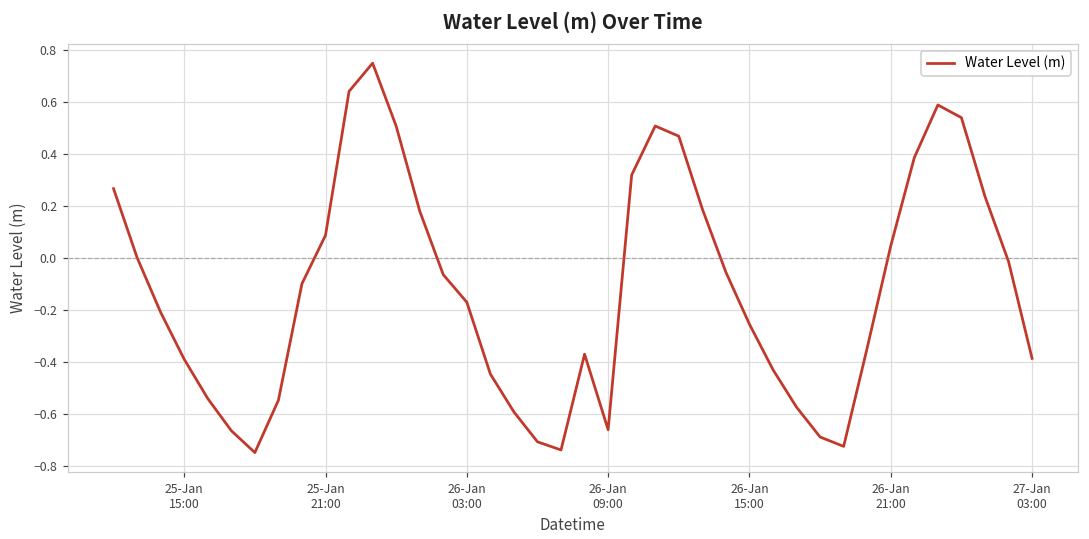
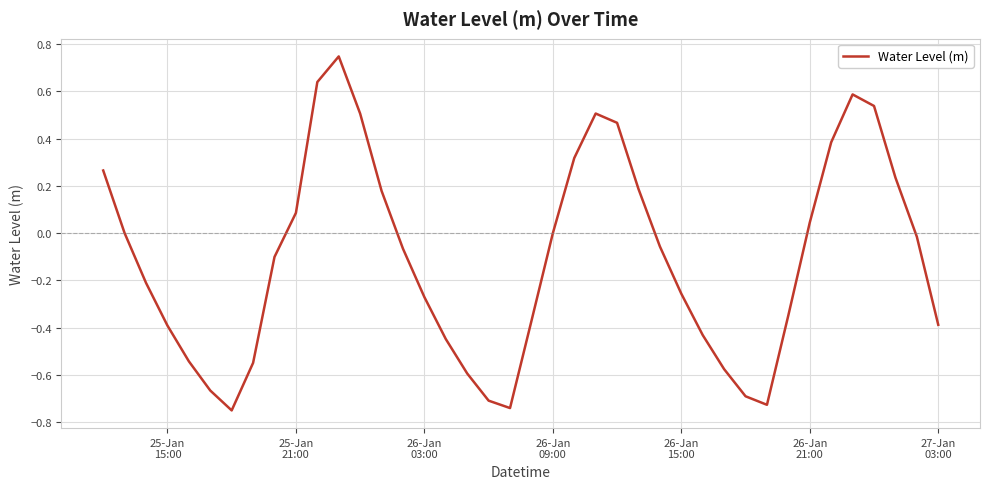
  {
    "25-Jan 15:00": -0.39,
    "25-Jan 21:00": 0.09,
-   "26-Jan 03:00": -0.17,
-   "26-Jan 09:00": -0.66,
+   "26-Jan 03:00": -0.27,
+   "26-Jan 09:00": 0.00,
    "26-Jan 15:00": -0.26,
    "26-Jan 21:00": 0.05,
    "27-Jan 03:00": -0.39
  }
